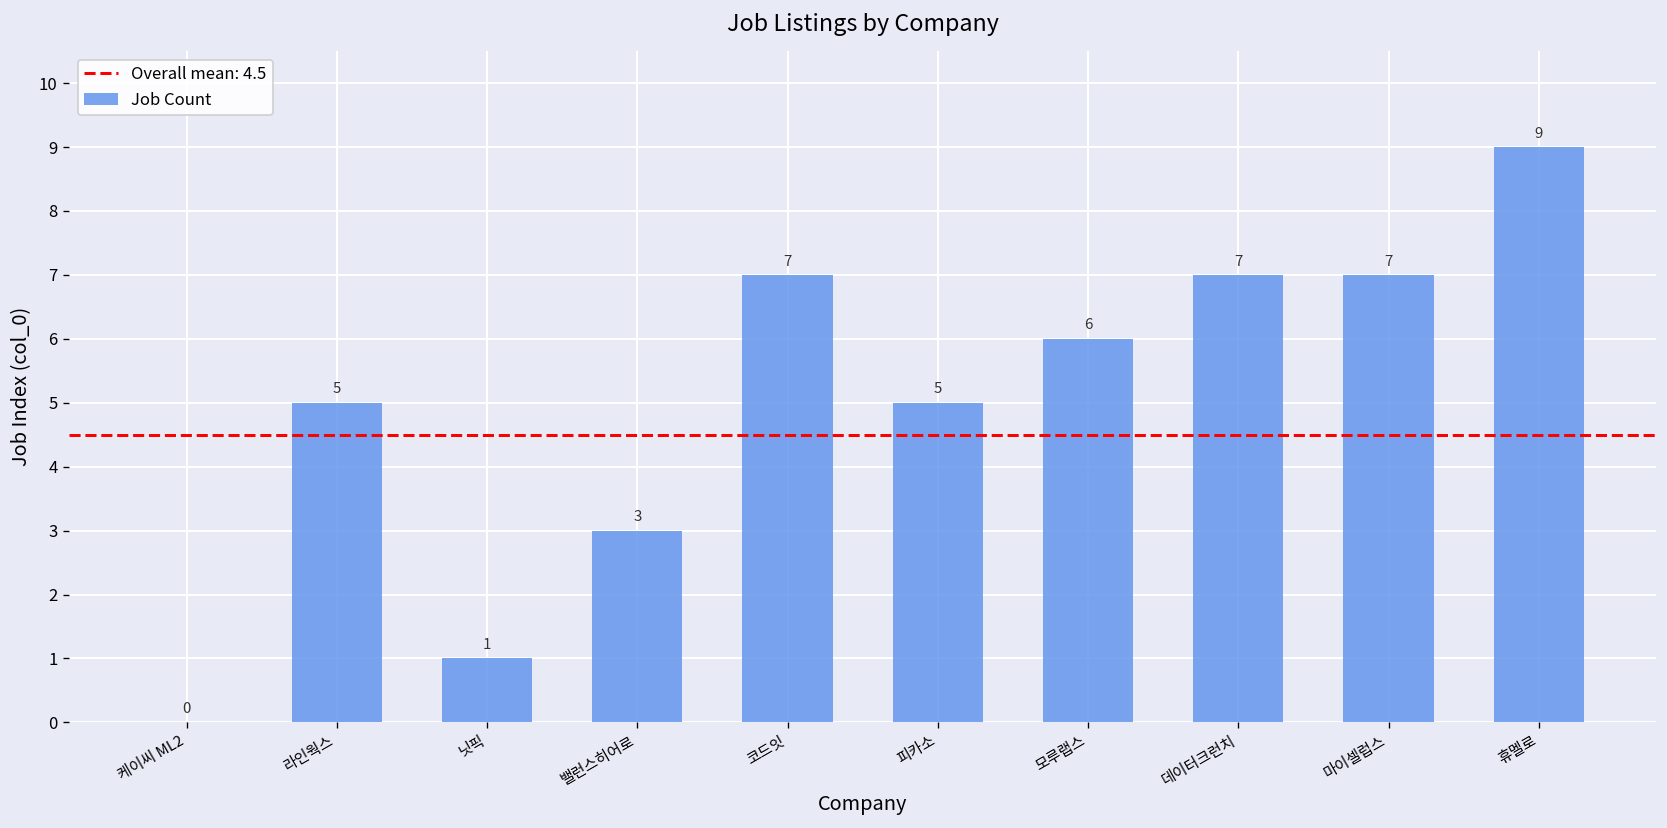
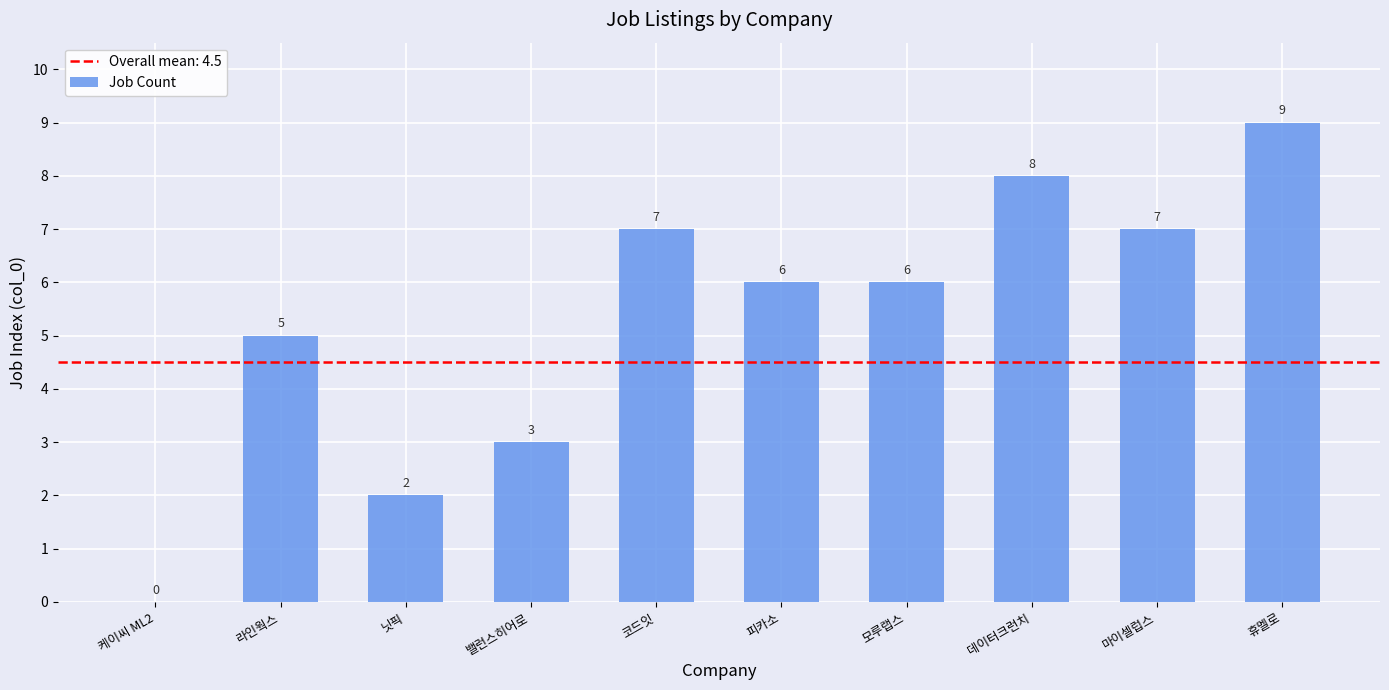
  {
    "케이씨 ML2": 0,
    "라인웍스": 5,
-   "닛픽": 1,
+   "닛픽": 2,
    "밸런스히어로": 3,
    "코드잇": 7,
-   "피카소": 5,
+   "피카소": 6,
    "모루랩스": 6,
-   "데이터크런치": 7,
+   "데이터크런치": 8,
    "마이셀럽스": 7,
    "휴멜로": 9
  }
